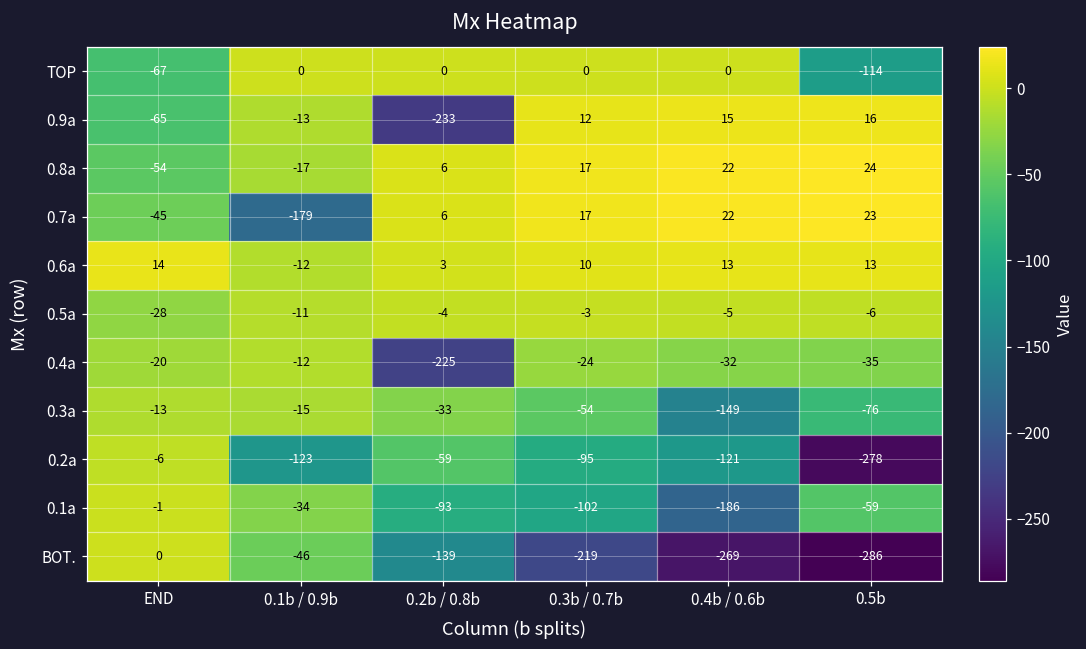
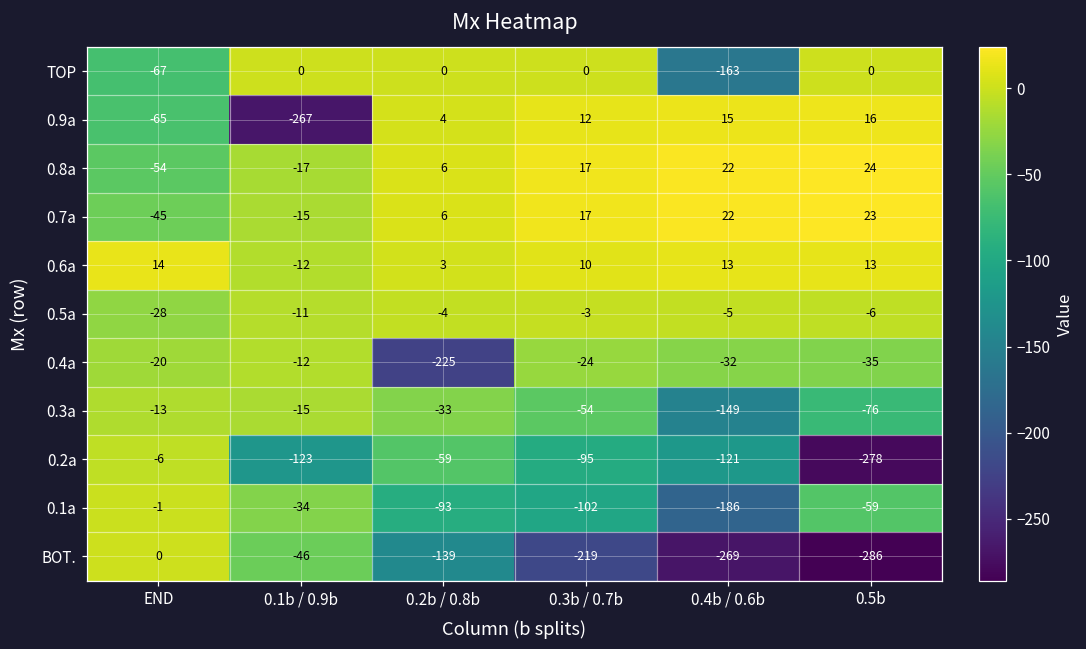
  {
    "TOP": {
      "END": -67,
      "0.1b / 0.9b": 0,
      "0.2b / 0.8b": 0,
      "0.3b / 0.7b": 0,
-     "0.4b / 0.6b": 0,
-     "0.5b": -114
+     "0.4b / 0.6b": -163,
+     "0.5b": 0
    },
    "0.9a": {
      "END": -65,
-     "0.1b / 0.9b": -13,
-     "0.2b / 0.8b": -233,
+     "0.1b / 0.9b": -267,
+     "0.2b / 0.8b": 4,
      "0.3b / 0.7b": 12,
      "0.4b / 0.6b": 15,
      "0.5b": 16
    },
    "0.8a": {
      "END": -54,
      "0.1b / 0.9b": -17,
      "0.2b / 0.8b": 6,
      "0.3b / 0.7b": 17,
      "0.4b / 0.6b": 22,
      "0.5b": 24
    },
    "0.7a": {
      "END": -45,
-     "0.1b / 0.9b": -179,
+     "0.1b / 0.9b": -15,
      "0.2b / 0.8b": 6,
      "0.3b / 0.7b": 17,
      "0.4b / 0.6b": 22,
      "0.5b": 23
    },
    "0.6a": {
      "END": 14,
      "0.1b / 0.9b": -12,
      "0.2b / 0.8b": 3,
      "0.3b / 0.7b": 10,
      "0.4b / 0.6b": 13,
      "0.5b": 13
    },
    "0.5a": {
      "END": -28,
      "0.1b / 0.9b": -11,
      "0.2b / 0.8b": -4,
      "0.3b / 0.7b": -3,
      "0.4b / 0.6b": -5,
      "0.5b": -6
    },
    "0.4a": {
      "END": -20,
      "0.1b / 0.9b": -12,
      "0.2b / 0.8b": -225,
      "0.3b / 0.7b": -24,
      "0.4b / 0.6b": -32,
      "0.5b": -35
    },
    "0.3a": {
      "END": -13,
      "0.1b / 0.9b": -15,
      "0.2b / 0.8b": -33,
      "0.3b / 0.7b": -54,
      "0.4b / 0.6b": -149,
      "0.5b": -76
    },
    "0.2a": {
      "END": -6,
      "0.1b / 0.9b": -123,
      "0.2b / 0.8b": -59,
      "0.3b / 0.7b": -95,
      "0.4b / 0.6b": -121,
      "0.5b": -278
    },
    "0.1a": {
      "END": -1,
      "0.1b / 0.9b": -34,
      "0.2b / 0.8b": -93,
      "0.3b / 0.7b": -102,
      "0.4b / 0.6b": -186,
      "0.5b": -59
    },
    "BOT.": {
      "END": 0,
      "0.1b / 0.9b": -46,
      "0.2b / 0.8b": -139,
      "0.3b / 0.7b": -219,
      "0.4b / 0.6b": -269,
      "0.5b": -286
    }
  }
